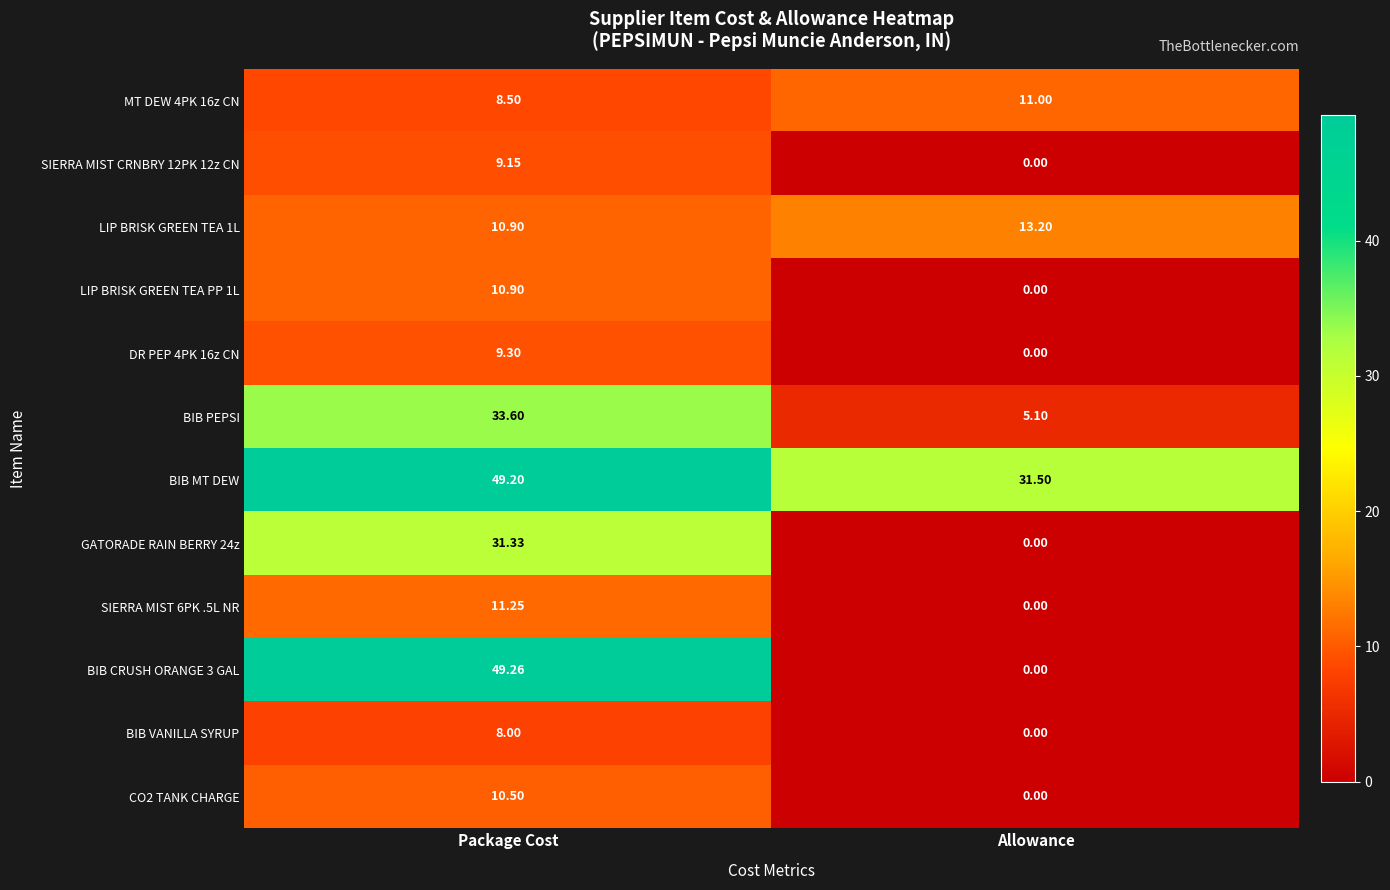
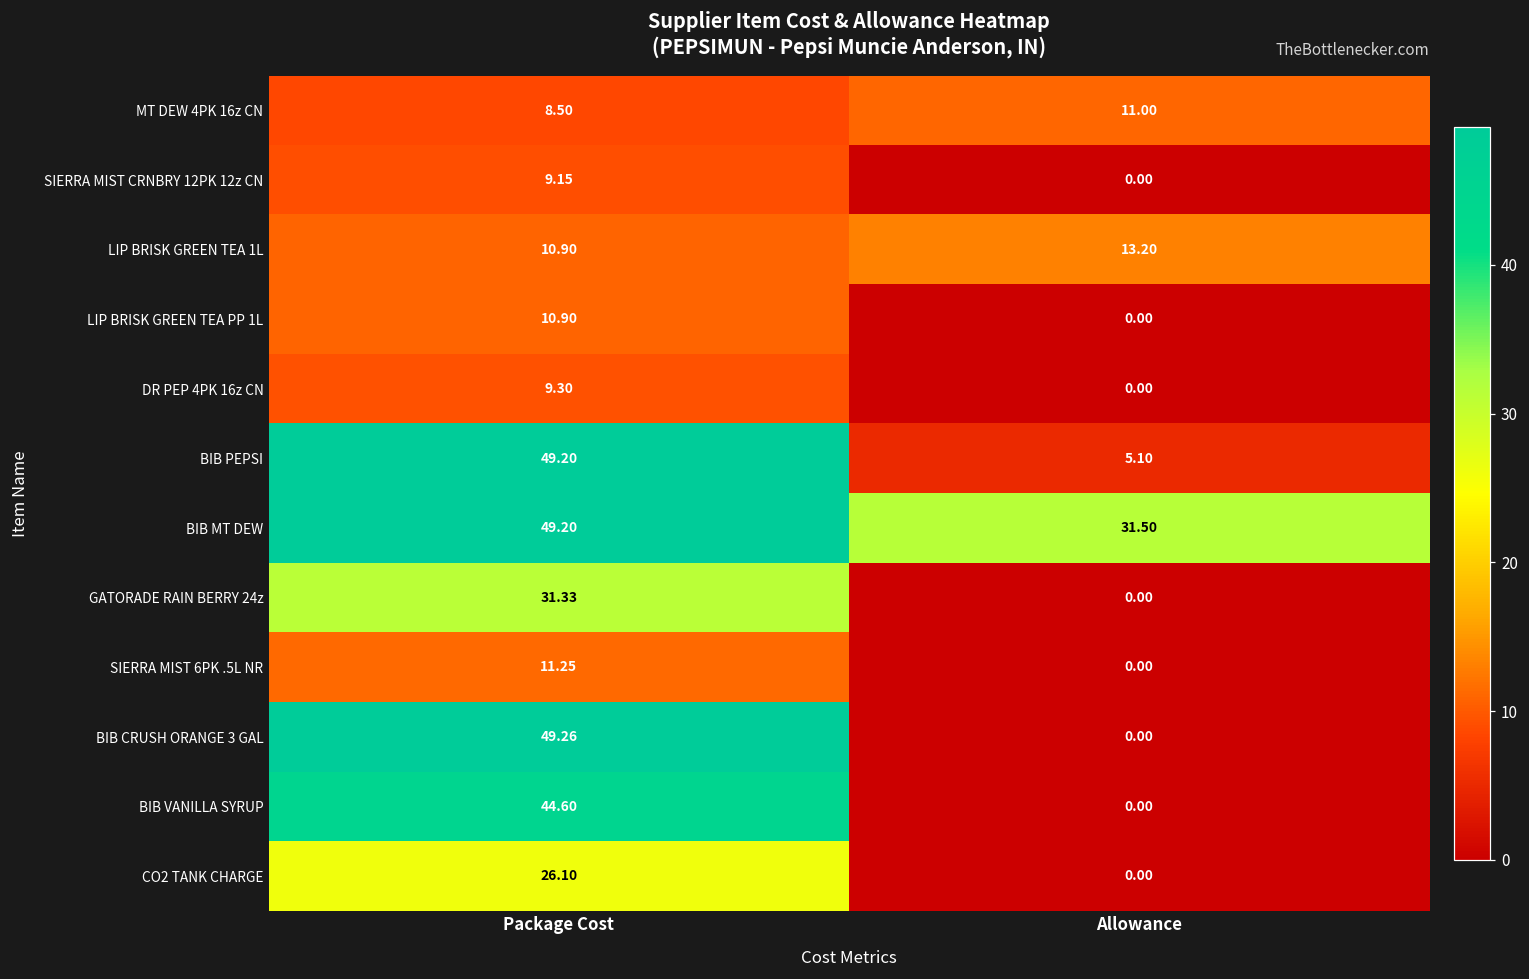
  {
    "MT DEW 4PK 16z CN": {
      "Package Cost": 8.50,
      "Allowance": 11.00
    },
    "SIERRA MIST CRNBRY 12PK 12z CN": {
      "Package Cost": 9.15,
      "Allowance": 0.00
    },
    "LIP BRISK GREEN TEA 1L": {
      "Package Cost": 10.90,
      "Allowance": 13.20
    },
    "LIP BRISK GREEN TEA PP 1L": {
      "Package Cost": 10.90,
      "Allowance": 0.00
    },
    "DR PEP 4PK 16z CN": {
      "Package Cost": 9.30,
      "Allowance": 0.00
    },
    "BIB PEPSI": {
-     "Package Cost": 33.60,
+     "Package Cost": 49.20,
      "Allowance": 5.10
    },
    "BIB MT DEW": {
      "Package Cost": 49.20,
      "Allowance": 31.50
    },
    "GATORADE RAIN BERRY 24z": {
      "Package Cost": 31.33,
      "Allowance": 0.00
    },
    "SIERRA MIST 6PK .5L NR": {
      "Package Cost": 11.25,
      "Allowance": 0.00
    },
    "BIB CRUSH ORANGE 3 GAL": {
      "Package Cost": 49.26,
      "Allowance": 0.00
    },
    "BIB VANILLA SYRUP": {
-     "Package Cost": 8.00,
+     "Package Cost": 44.60,
      "Allowance": 0.00
    },
    "CO2 TANK CHARGE": {
-     "Package Cost": 10.50,
+     "Package Cost": 26.10,
      "Allowance": 0.00
    }
  }
